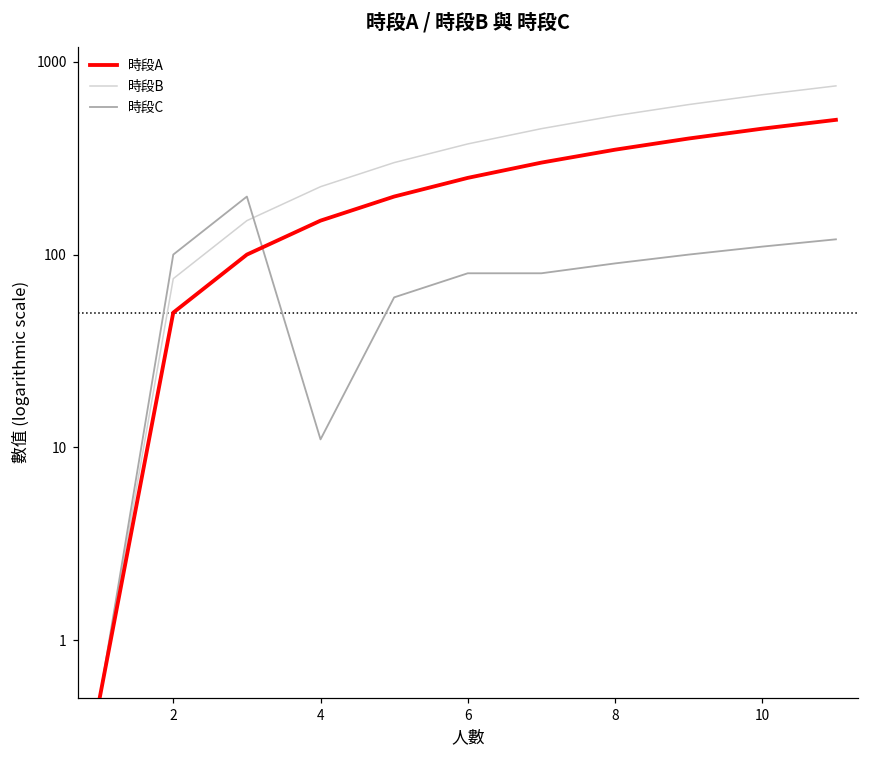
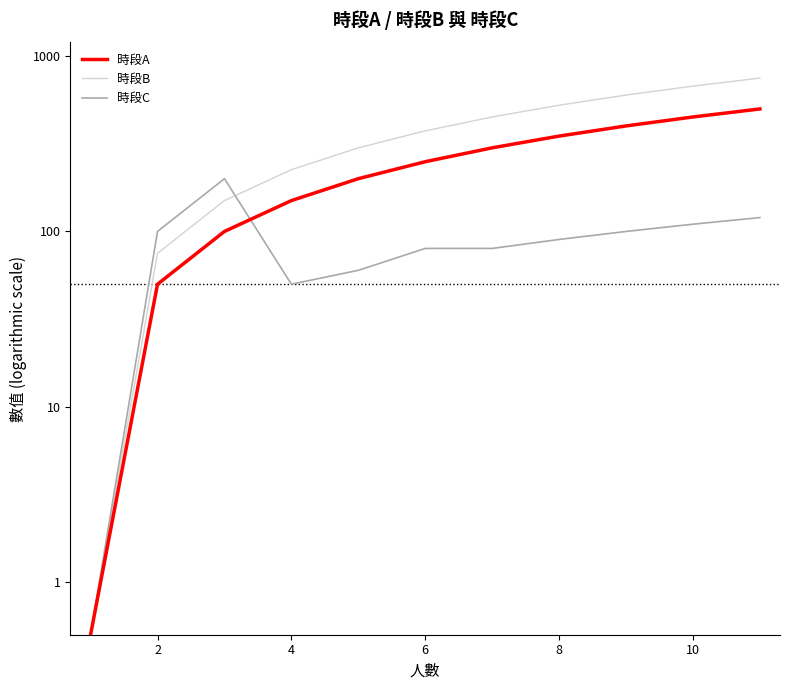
  {
    "時段A": {
      "2": 50,
      "4": 150,
      "6": 250,
      "8": 350,
      "10": 450
    },
    "時段B": {
      "2": 75,
      "4": 230,
      "6": 380,
      "8": 530,
      "10": 680
    },
    "時段C": {
      "2": 100,
-     "4": 11,
+     "4": 50,
      "6": 80,
      "8": 90,
      "10": 110
    }
  }
